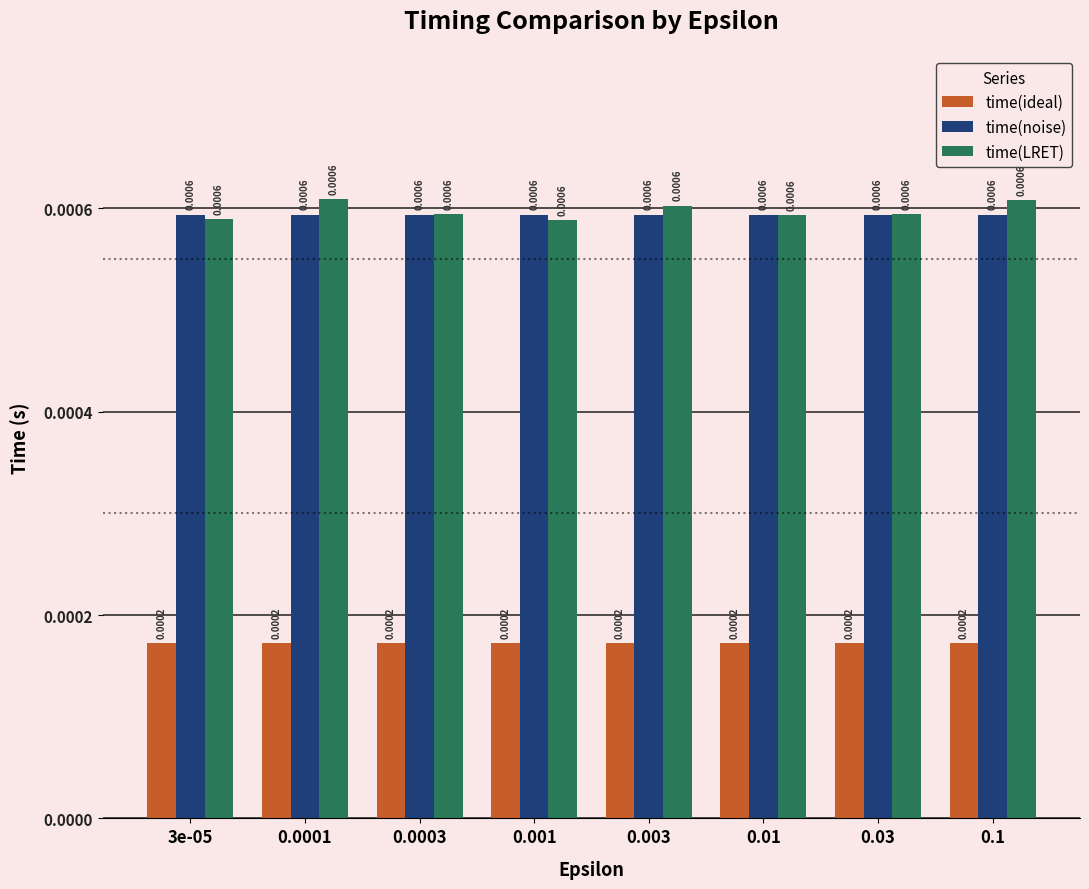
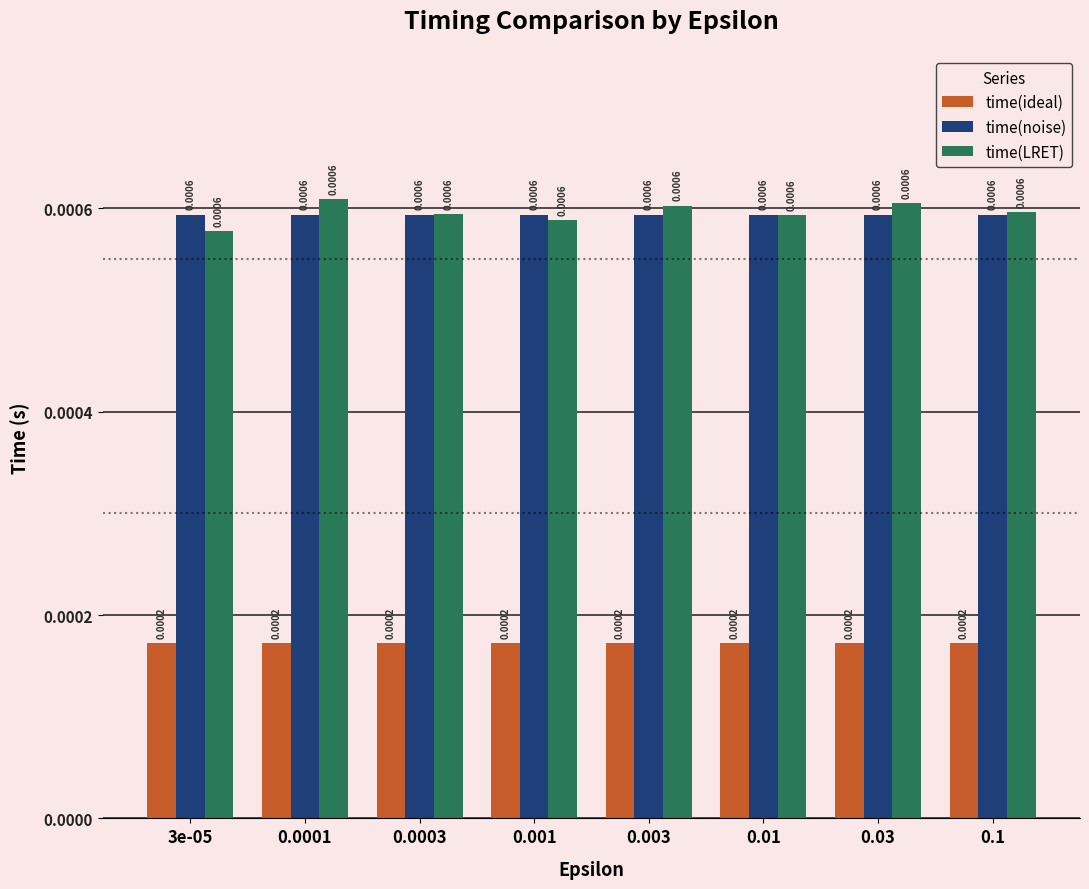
  {
    "time(ideal)": {
      "3e-05": 0.0002,
      "0.0001": 0.0002,
      "0.0003": 0.0002,
      "0.001": 0.0002,
      "0.003": 0.0002,
      "0.01": 0.0002,
      "0.03": 0.0002,
      "0.1": 0.0002
    },
    "time(noise)": {
      "3e-05": 0.0006,
      "0.0001": 0.0006,
      "0.0003": 0.0006,
      "0.001": 0.0006,
      "0.003": 0.0006,
      "0.01": 0.0006,
      "0.03": 0.0006,
      "0.1": 0.0006
    },
    "time(LRET)": {
-     "3e-05": 0.000589,
-     "0.03": 0.000594,
-     "0.1": 0.000608
+     "3e-05": 0.000578,
+     "0.03": 0.000605,
+     "0.1": 0.000596
    }
  }
